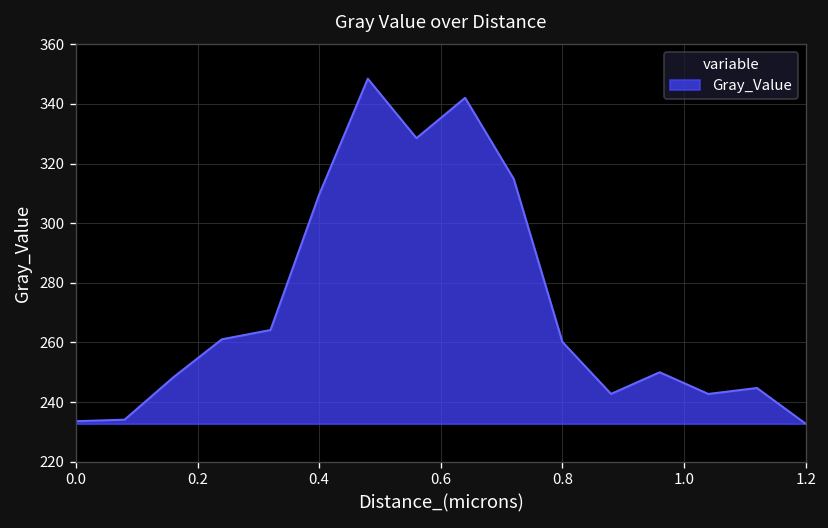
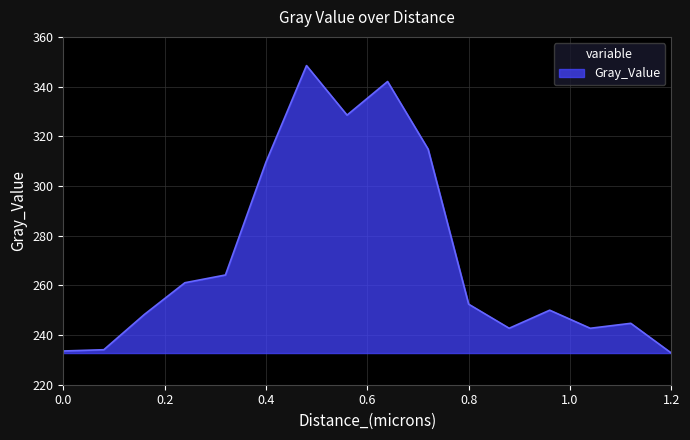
  {
    "0.0": 234,
    "0.4": 310,
-   "0.8": 260,
+   "0.8": 252,
    "1.2": 233
  }
